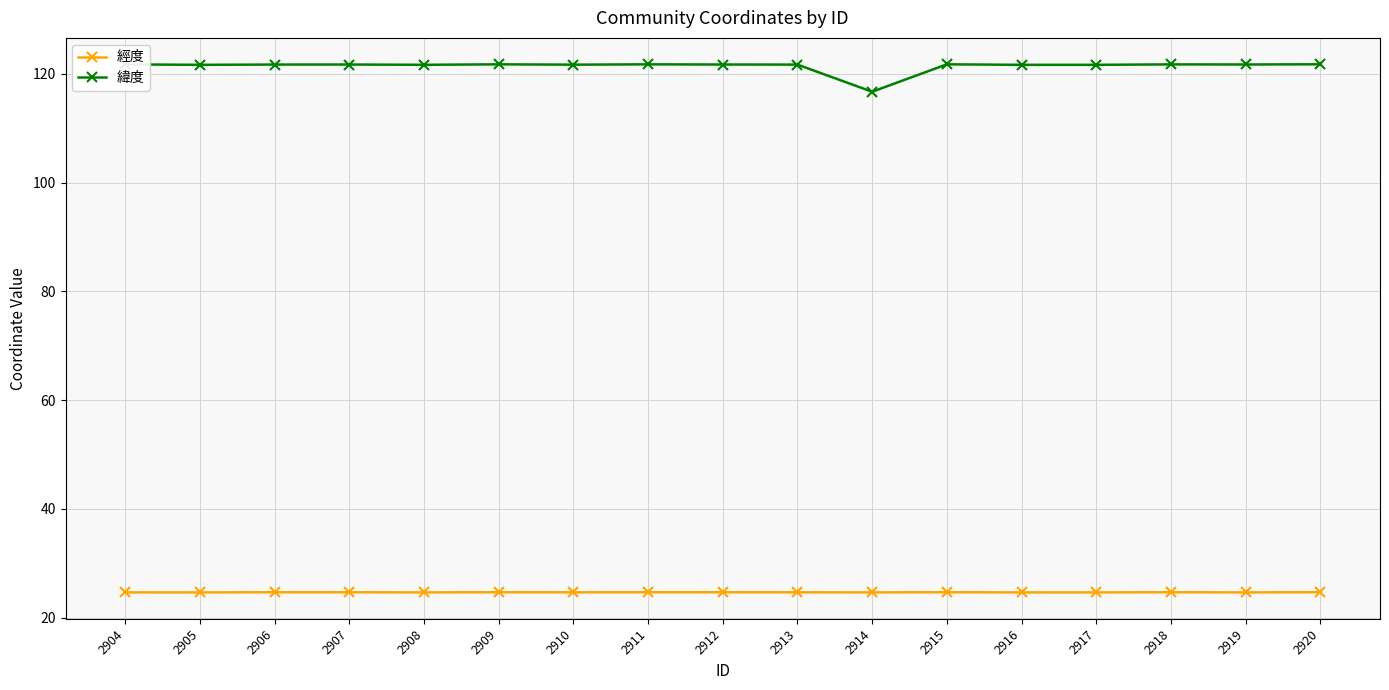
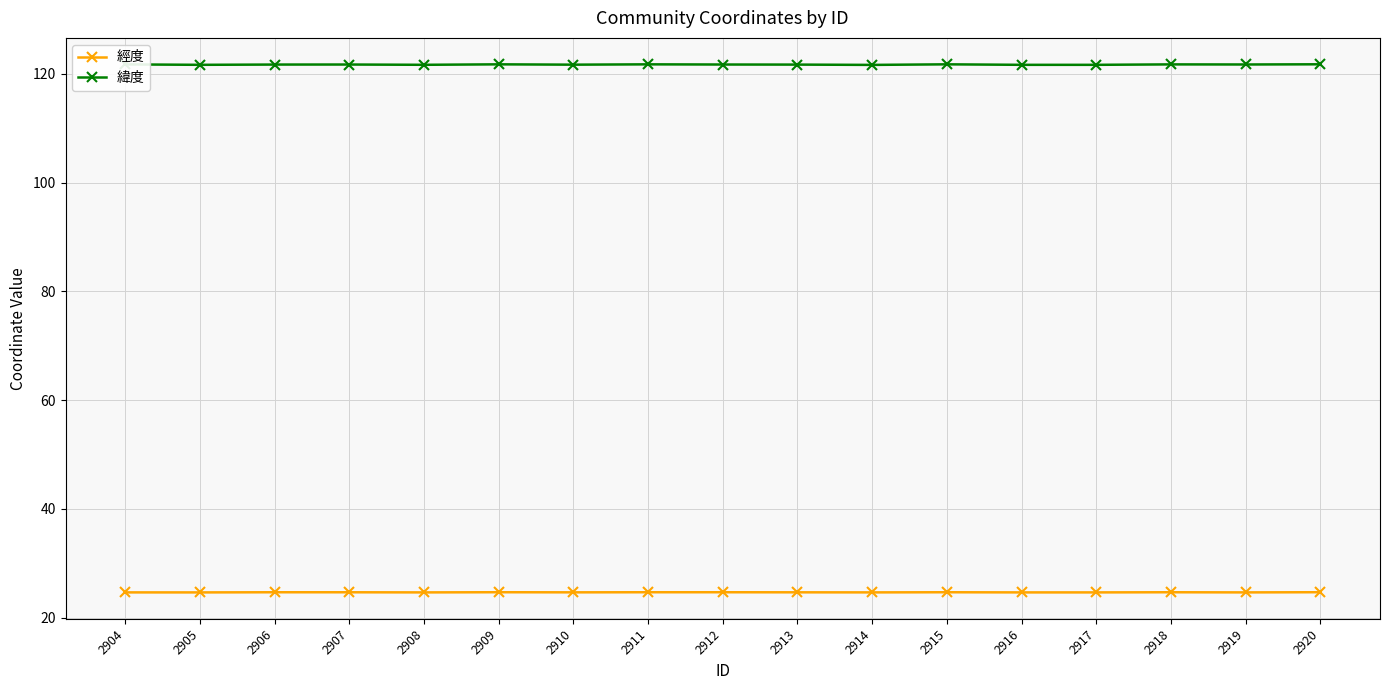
  {
    "經度": {
      "2904": 25,
      "2905": 25,
      "2906": 25,
      "2907": 25,
      "2908": 25,
      "2909": 25,
      "2910": 25,
      "2911": 25,
      "2912": 25,
      "2913": 25,
      "2914": 25,
      "2915": 25,
      "2916": 25,
      "2917": 25,
      "2918": 25,
      "2919": 25,
      "2920": 25
    },
    "緯度": {
      "2905": 122,
      "2906": 122,
      "2907": 122,
      "2908": 122,
      "2909": 122,
      "2910": 122,
      "2911": 122,
      "2912": 122,
      "2913": 122,
-     "2914": 117,
+     "2914": 122,
      "2915": 122,
      "2916": 122,
      "2917": 122,
      "2918": 122,
      "2919": 122,
      "2920": 122
    }
  }
